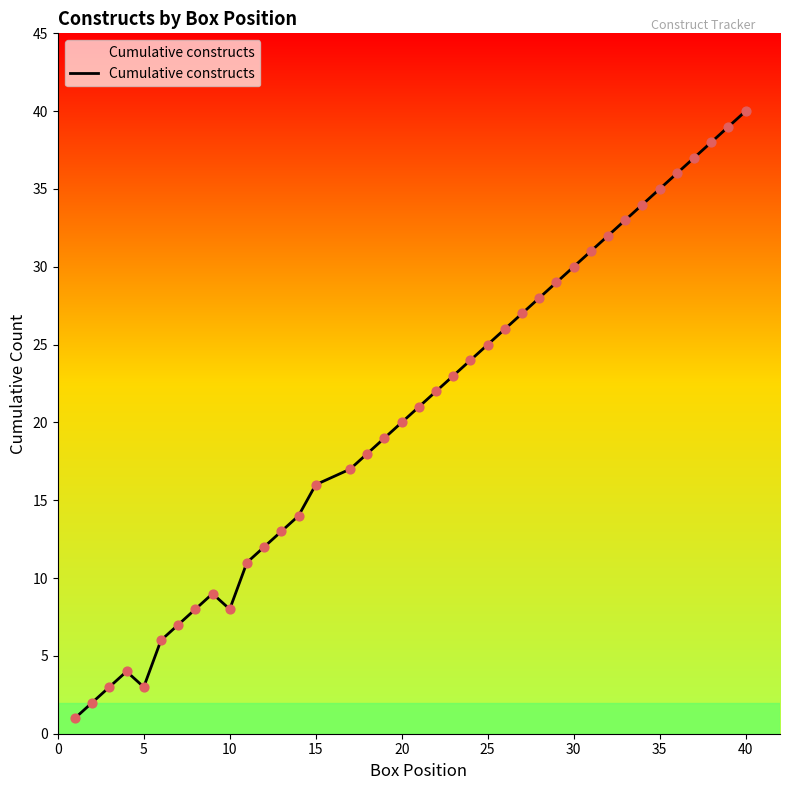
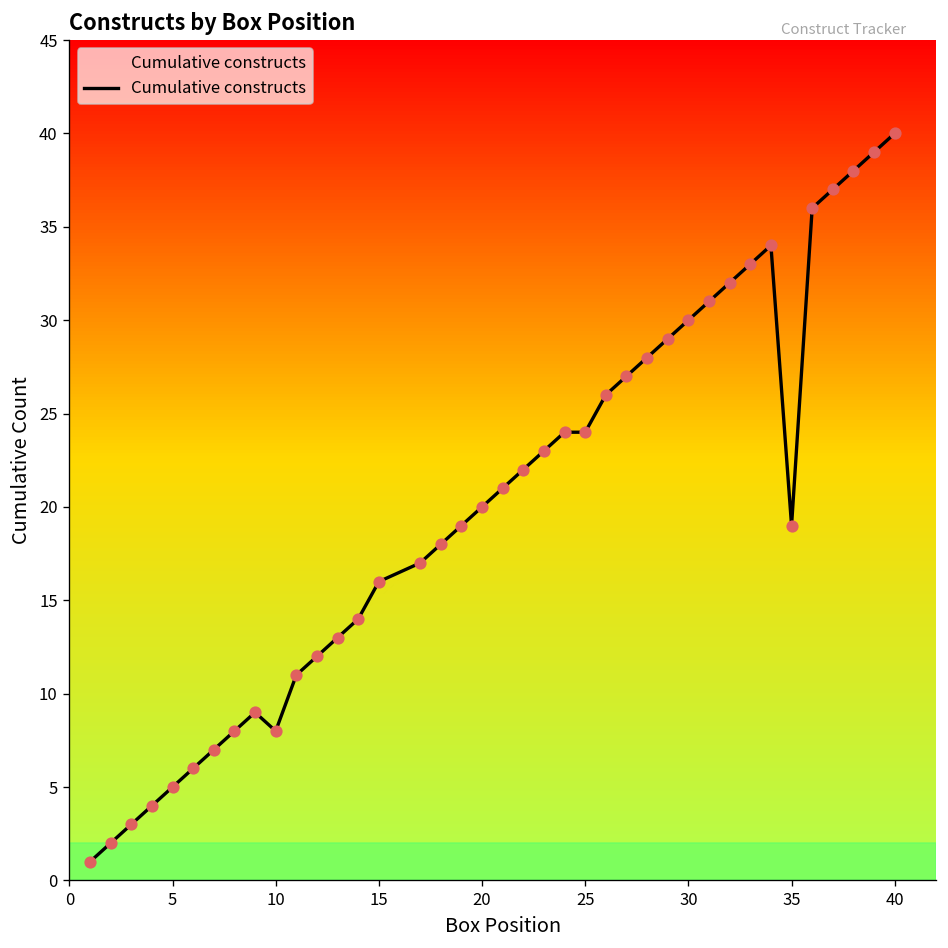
  {
-   "5": 3,
+   "5": 5,
    "10": 8,
    "15": 16,
    "20": 20,
-   "25": 25,
+   "25": 24,
    "30": 30,
-   "35": 35,
+   "35": 19,
    "40": 40
  }
